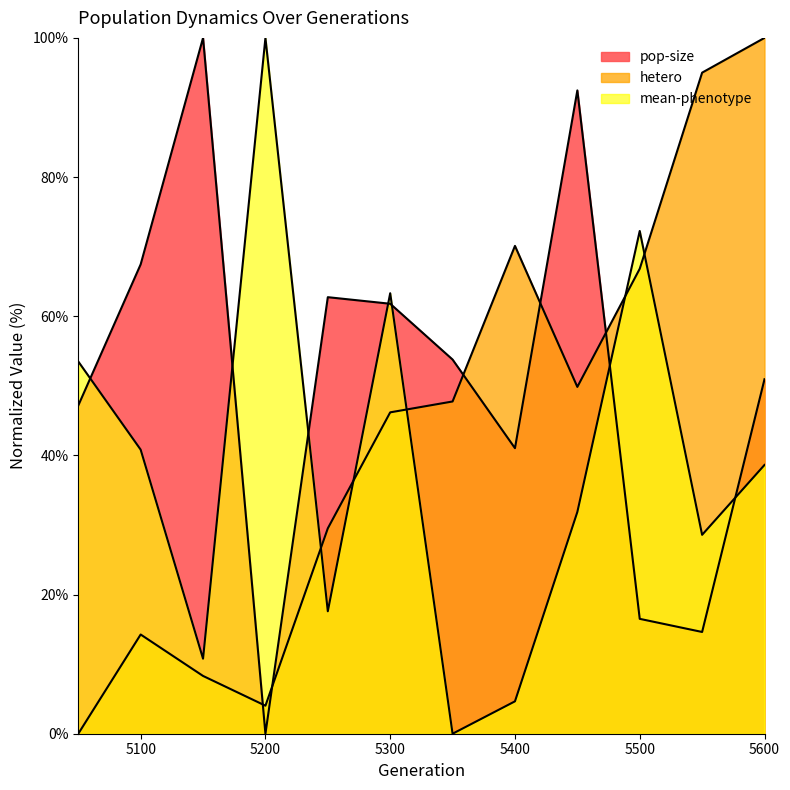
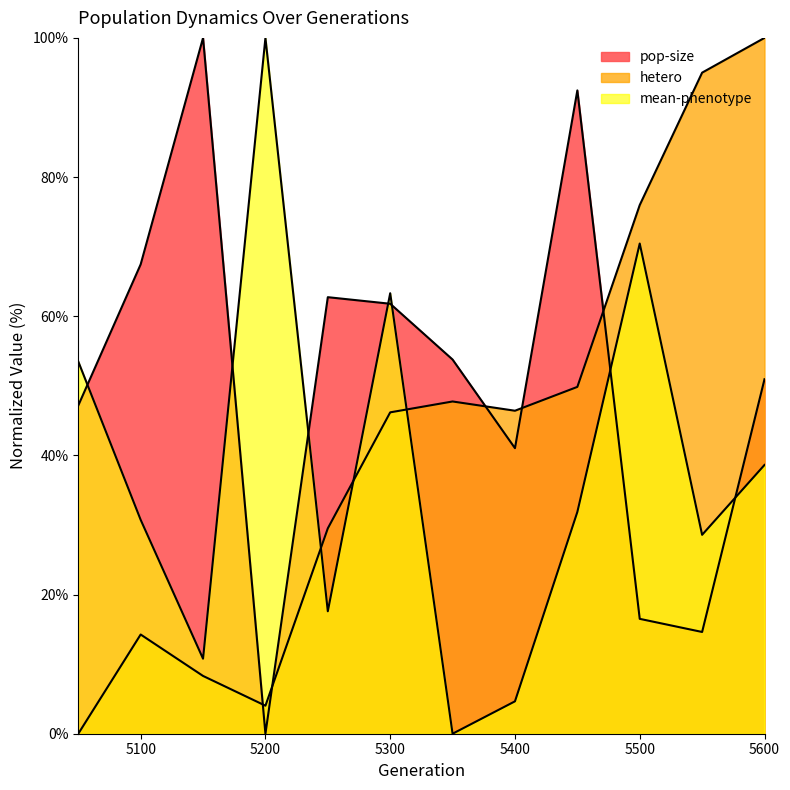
  {
    "pop-size": {
      "5100": "67%",
      "5200": "0%",
      "5300": "62%",
      "5400": "41%",
      "5500": "17%",
      "5600": "51%"
    },
    "hetero": {
      "5100": "14%",
      "5200": "4%",
      "5300": "46%",
-     "5400": "70%",
-     "5500": "67%",
+     "5400": "46%",
+     "5500": "76%",
      "5600": "100%"
    },
    "mean-phenotype": {
-     "5100": "41%",
+     "5100": "31%",
      "5200": "100%",
      "5300": "63%",
      "5400": "5%",
-     "5500": "72%",
+     "5500": "70%",
      "5600": "39%"
    }
  }
